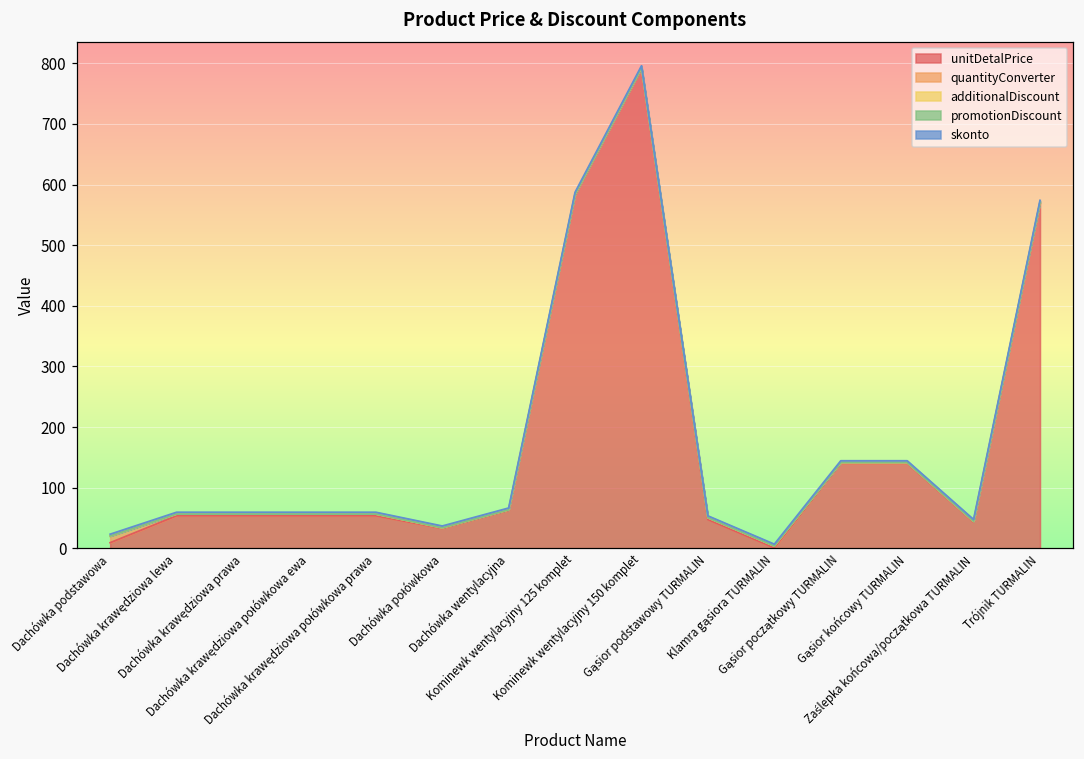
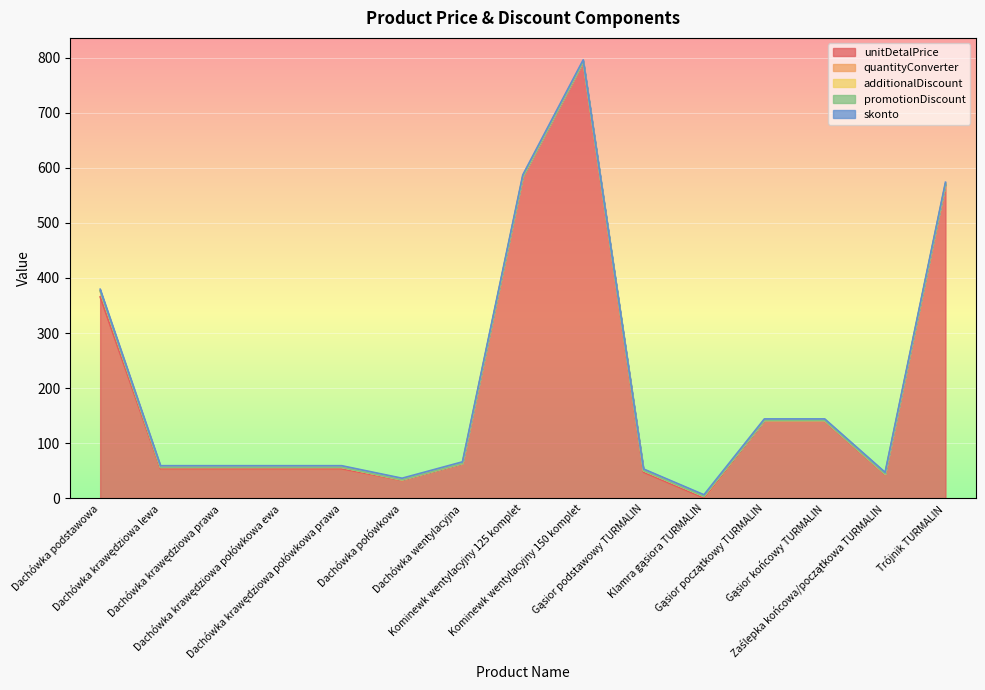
  {
    "unitDetalPrice": {
-     "Dachówka podstawowa": 10
+     "Dachówka podstawowa": 370
    }
  }
